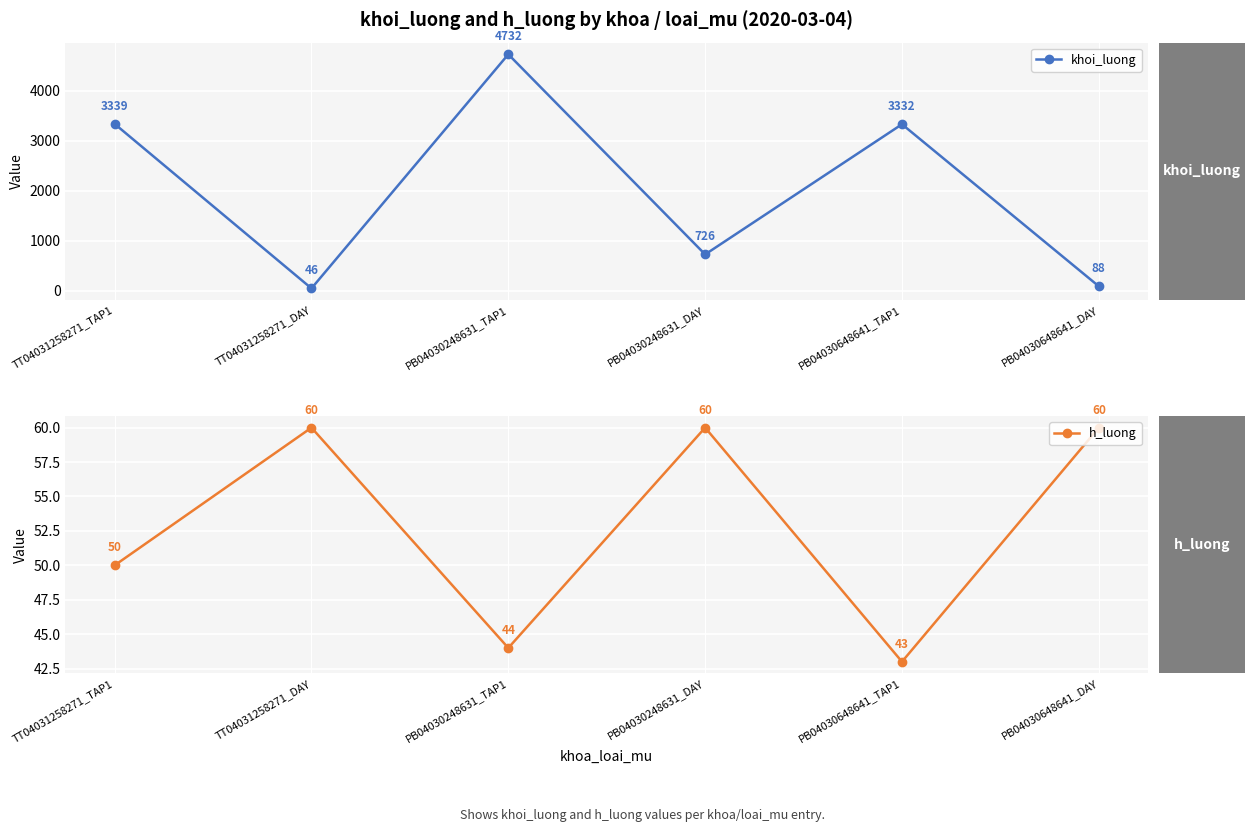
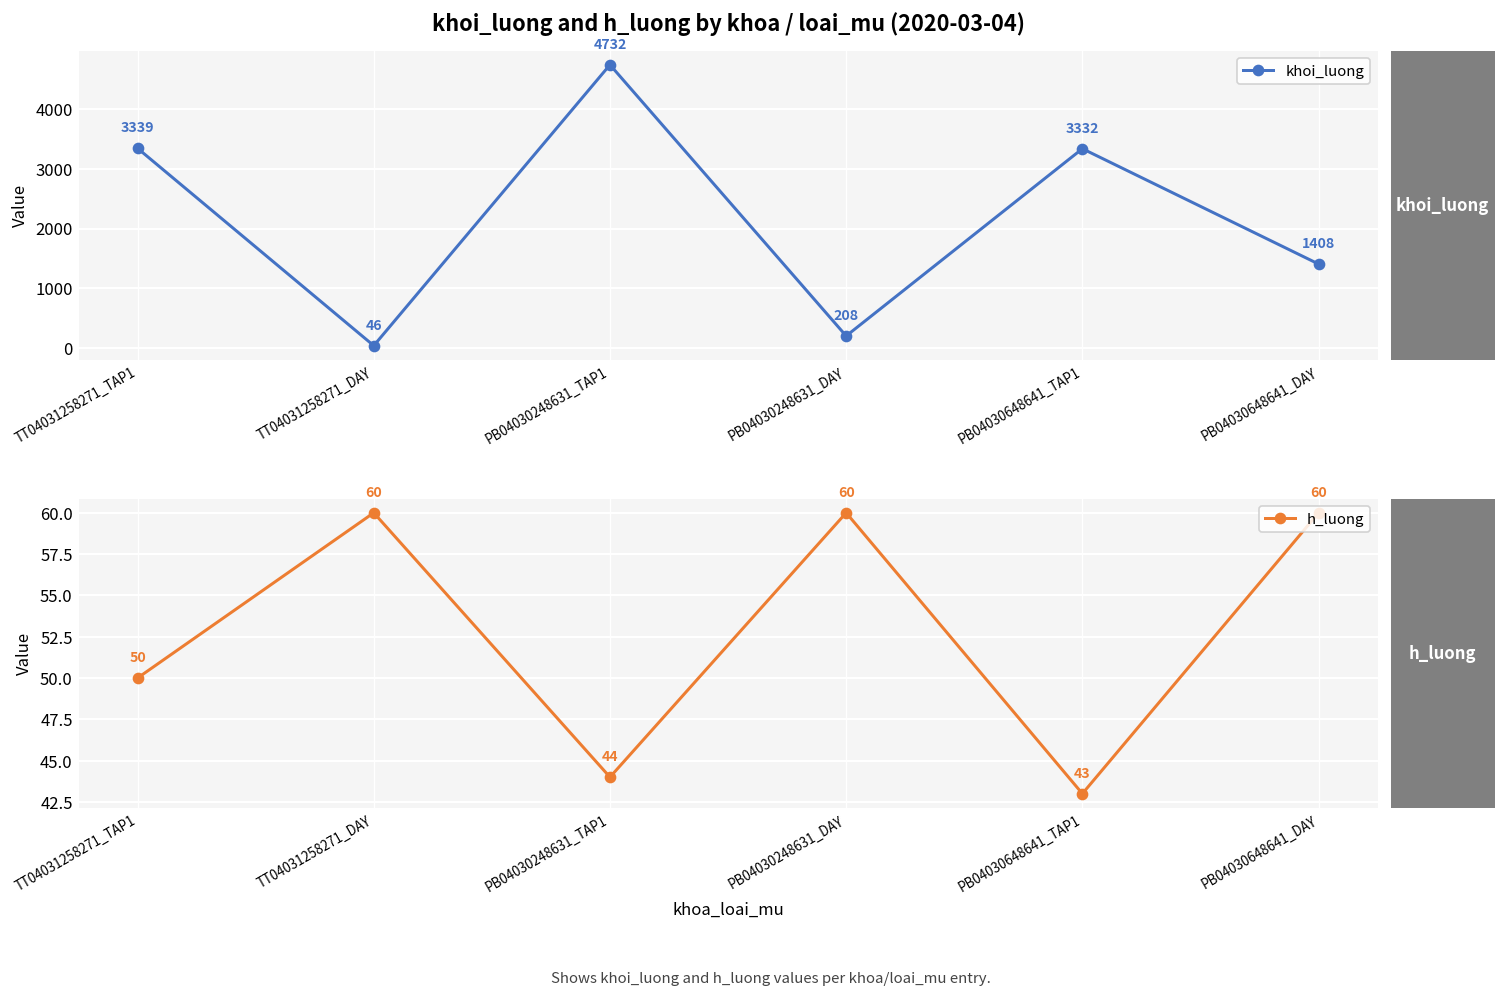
  {
    "khoi_luong and h_luong by khoa / loai_mu (2020-03-04)": {
      "TT04031258271_TAP1": 3339,
      "TT04031258271_DAY": 46,
      "PB04030248631_TAP1": 4732,
-     "PB04030248631_DAY": 726,
+     "PB04030248631_DAY": 208,
      "PB04030648641_TAP1": 3332,
-     "PB04030648641_DAY": 88
+     "PB04030648641_DAY": 1408
    }
  }
